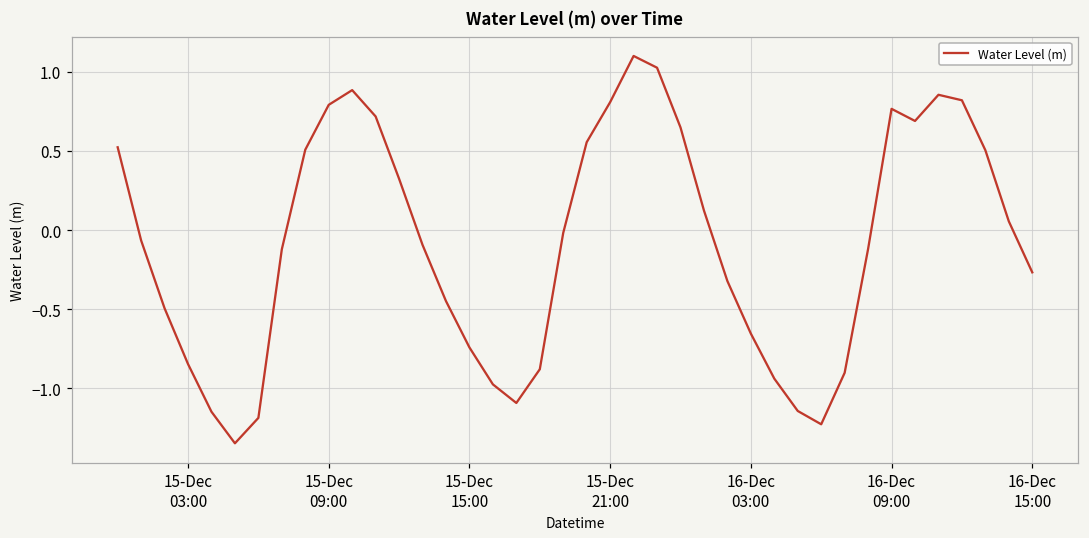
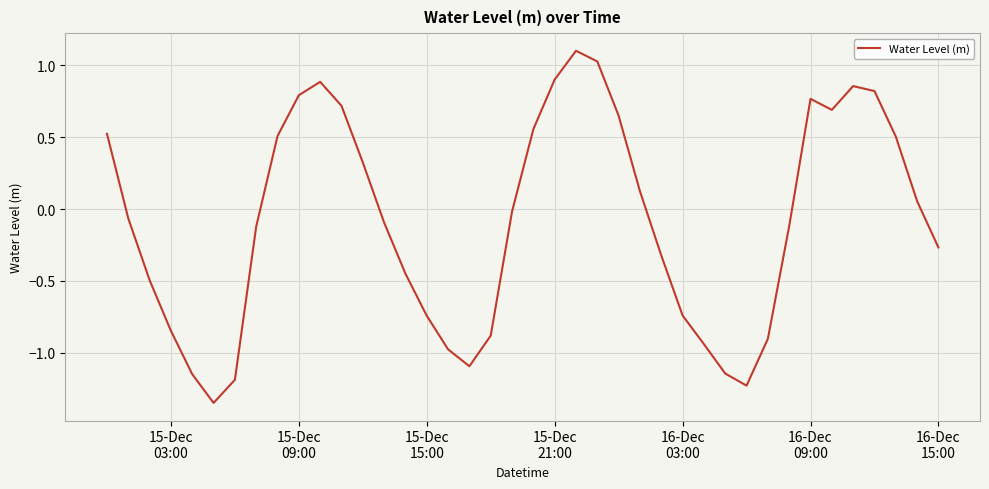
  {
    "15-Dec 03:00": -0.85,
    "15-Dec 09:00": 0.79,
    "15-Dec 15:00": -0.74,
-   "15-Dec 21:00": 0.81,
-   "16-Dec 03:00": -0.65,
+   "15-Dec 21:00": 0.90,
+   "16-Dec 03:00": -0.74,
    "16-Dec 09:00": 0.77,
    "16-Dec 15:00": -0.27
  }
